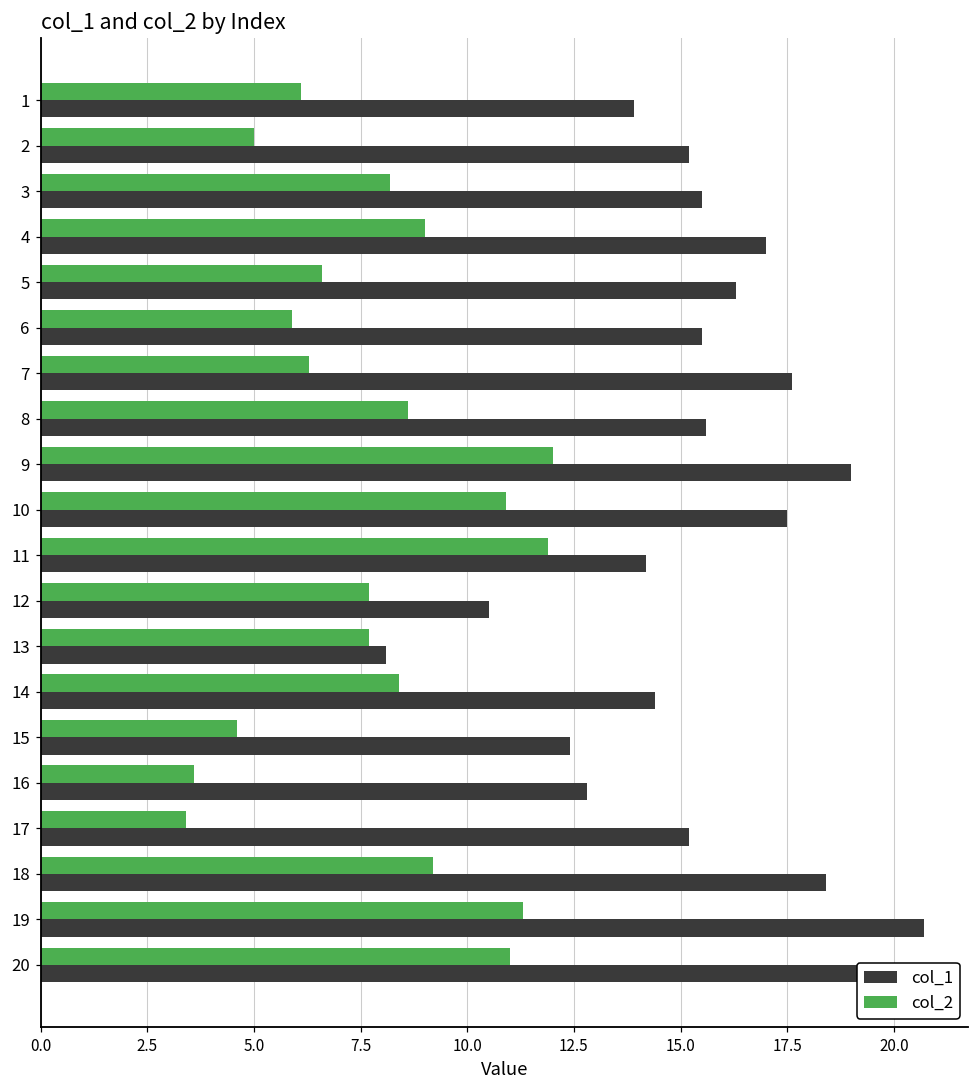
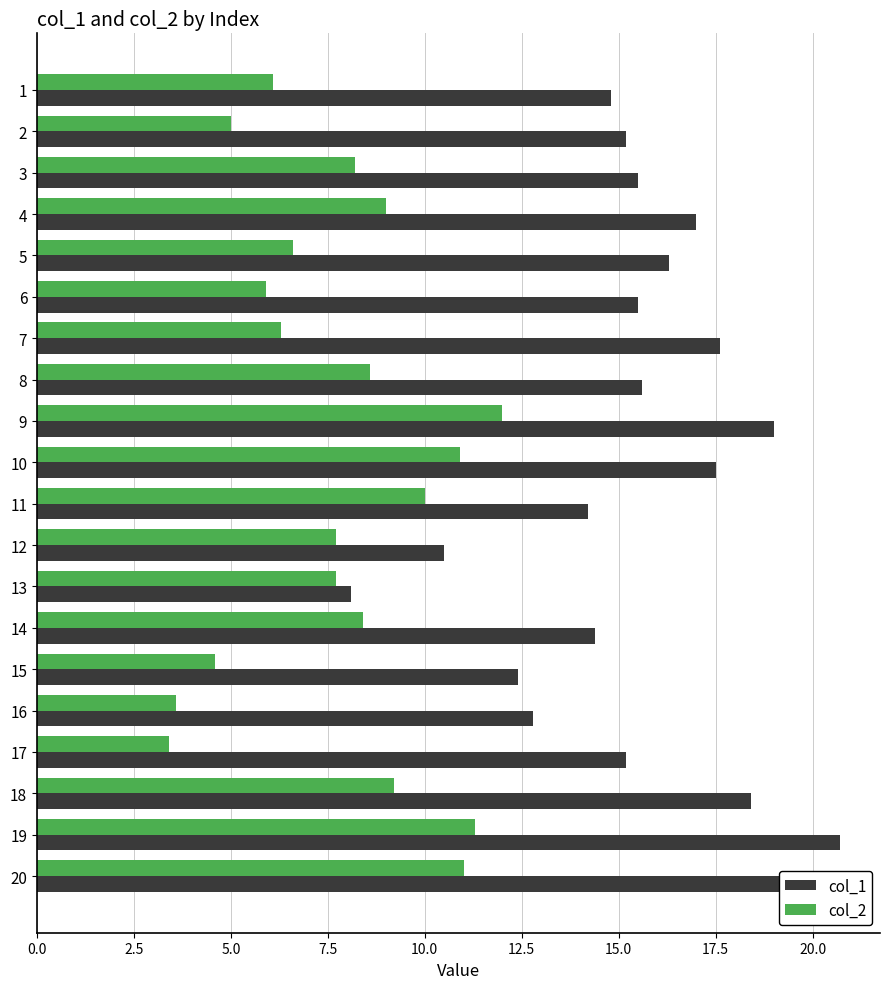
  {
    "col_1": {
-     "1": 13.9,
+     "1": 14.8,
      "2": 15.2,
      "3": 15.5,
      "4": 17.0,
      "5": 16.3,
      "6": 15.5,
      "7": 17.6,
      "8": 15.6,
      "9": 19.0,
      "10": 17.5,
      "11": 14.2,
      "12": 10.5,
      "13": 8.1,
      "14": 14.4,
      "15": 12.4,
      "16": 12.8,
      "17": 15.2,
      "18": 18.4,
      "19": 20.7
    },
    "col_2": {
      "1": 6.1,
      "2": 5.0,
      "3": 8.2,
      "4": 9.0,
      "5": 6.6,
      "6": 5.9,
      "7": 6.3,
      "8": 8.6,
      "9": 12.0,
      "10": 10.9,
-     "11": 11.9,
+     "11": 10.0,
      "12": 7.7,
      "13": 7.7,
      "14": 8.4,
      "15": 4.6,
      "16": 3.6,
      "17": 3.4,
      "18": 9.2,
      "19": 11.3,
      "20": 11.0
    }
  }
